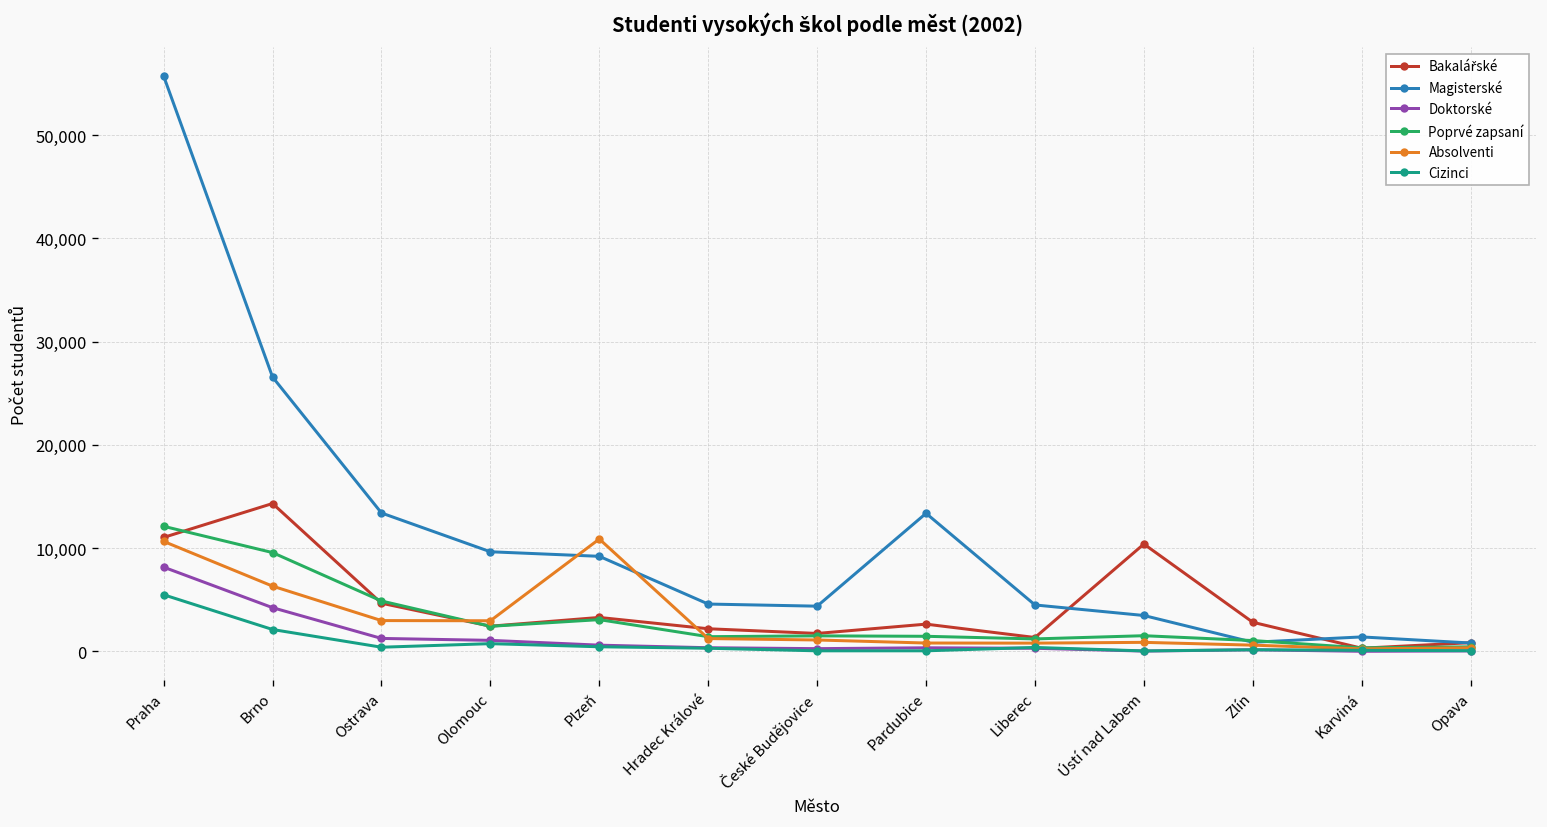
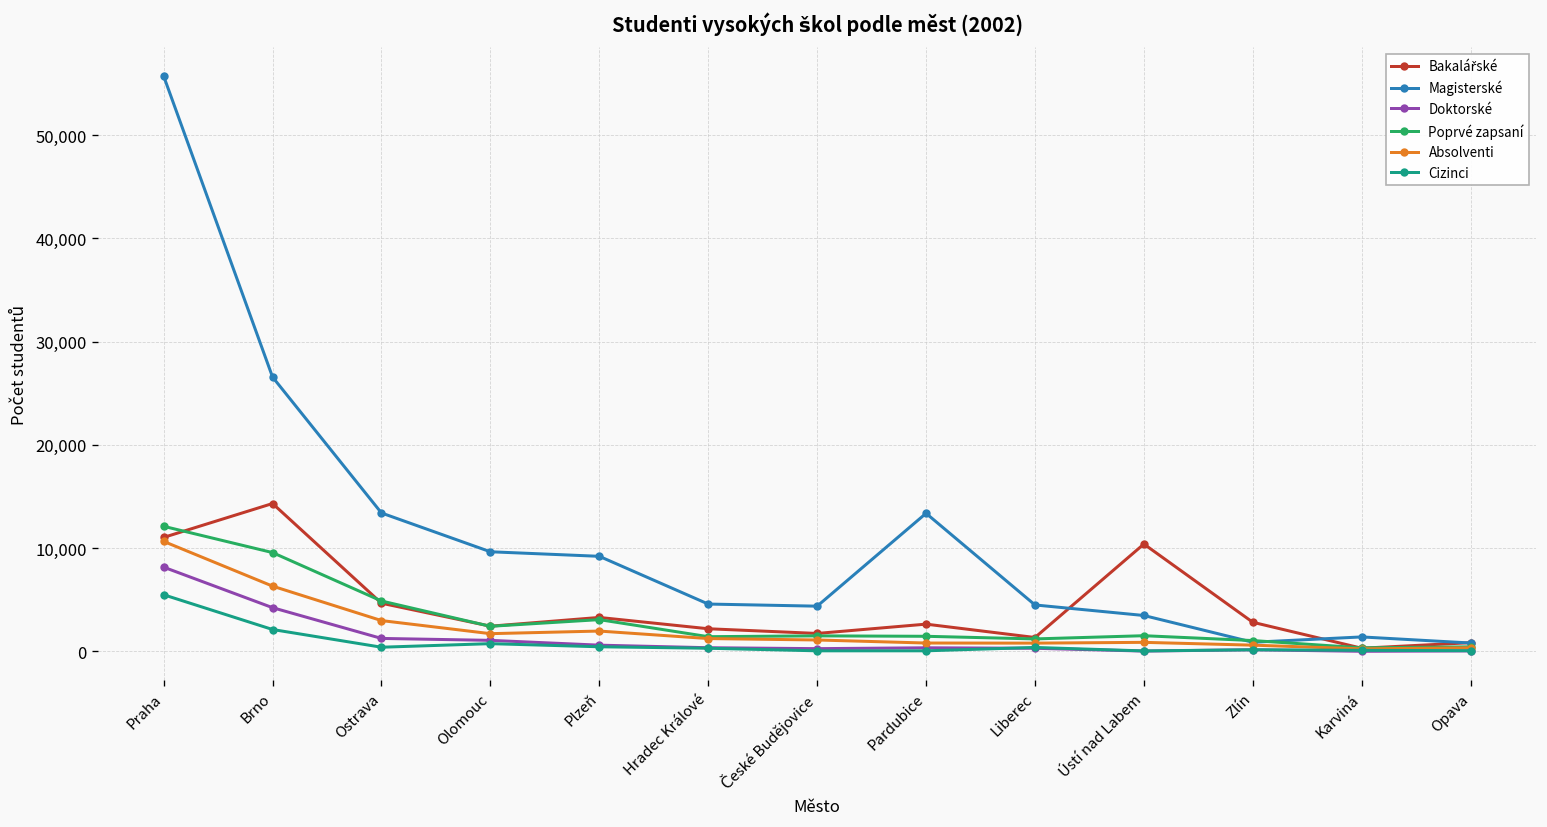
  {
    "Bakalářské": {
      "Praha": "11,000",
      "Brno": "14,000",
      "Hradec Králové": "2,000",
      "Pardubice": "3,000",
      "Ústí nad Labem": "10,000",
      "Zlín": "3,000"
    },
    "Magisterské": {
      "Praha": "56,000",
      "Brno": "27,000",
      "Ostrava": "13,000",
      "Olomouc": "10,000",
      "Plzeň": "9,000",
      "Hradec Králové": "5,000",
      "České Budějovice": "4,000",
      "Pardubice": "13,000",
      "Liberec": "4,000",
      "Ústí nad Labem": "3,000",
      "Karviná": "1,000"
    },
    "Doktorské": {
      "Praha": "8,000",
      "Brno": "4,000",
      "Ostrava": "1,000",
      "Olomouc": "1,000"
    },
    "Absolventi": {
      "Praha": "11,000",
      "Brno": "6,000",
      "Ostrava": "3,000",
-     "Olomouc": "3,000",
-     "Plzeň": "11,000",
+     "Olomouc": "2,000",
+     "Plzeň": "2,000",
      "České Budějovice": "1,000",
      "Pardubice": "1,000",
      "Liberec": "1,000",
      "Ústí nad Labem": "1,000"
    }
  }
